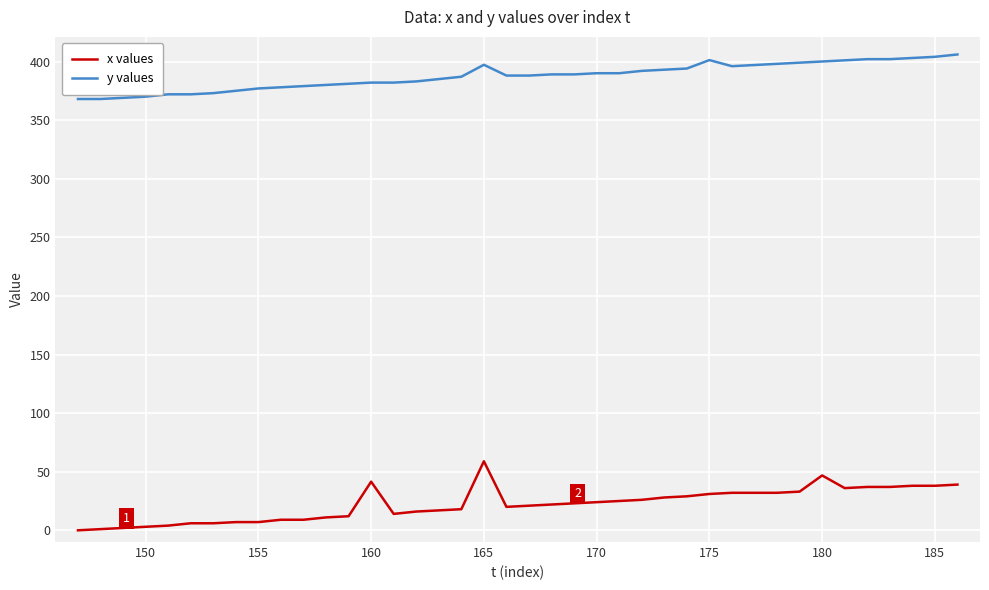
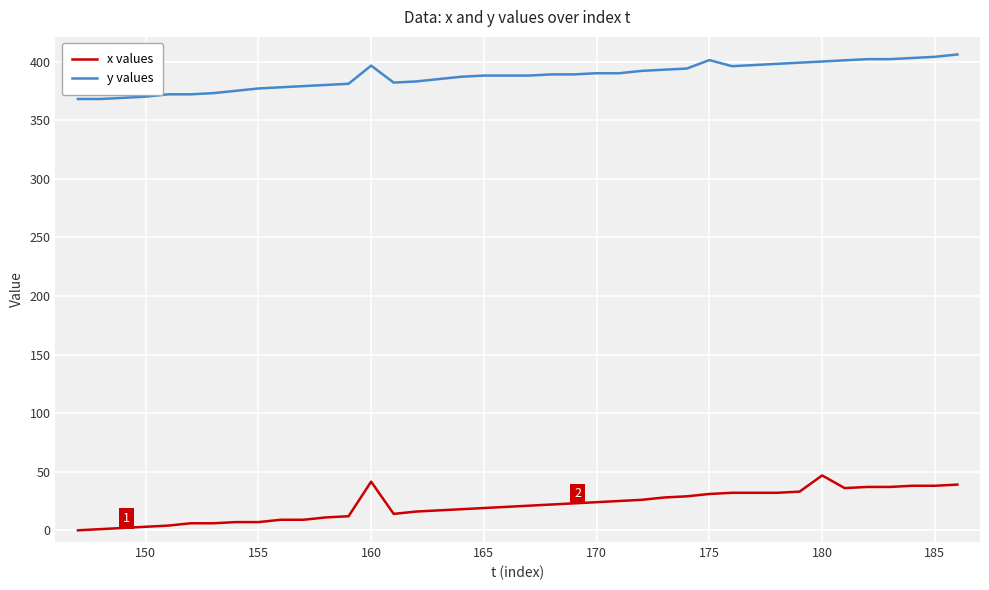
  {
    "x values": {
      "150": 3,
      "155": 7,
      "160": 42,
-     "165": 59,
+     "165": 19,
      "170": 24,
      "175": 31,
      "180": 47,
      "185": 38
    },
    "y values": {
      "150": 370,
      "155": 377,
-     "160": 382,
-     "165": 397,
+     "160": 397,
+     "165": 388,
      "170": 390,
      "175": 401,
      "180": 400,
      "185": 404
    }
  }
